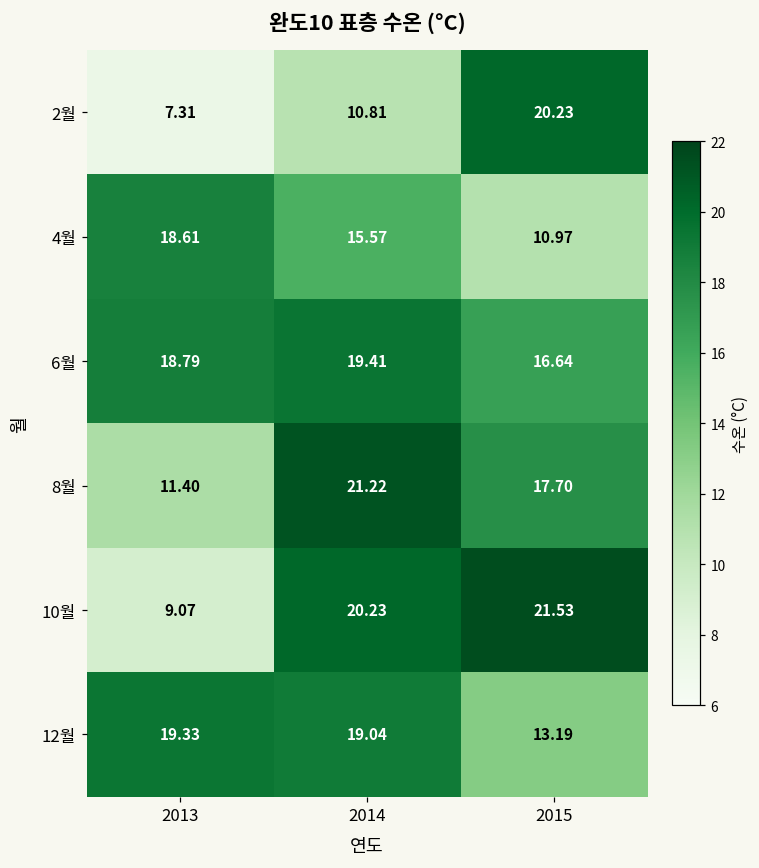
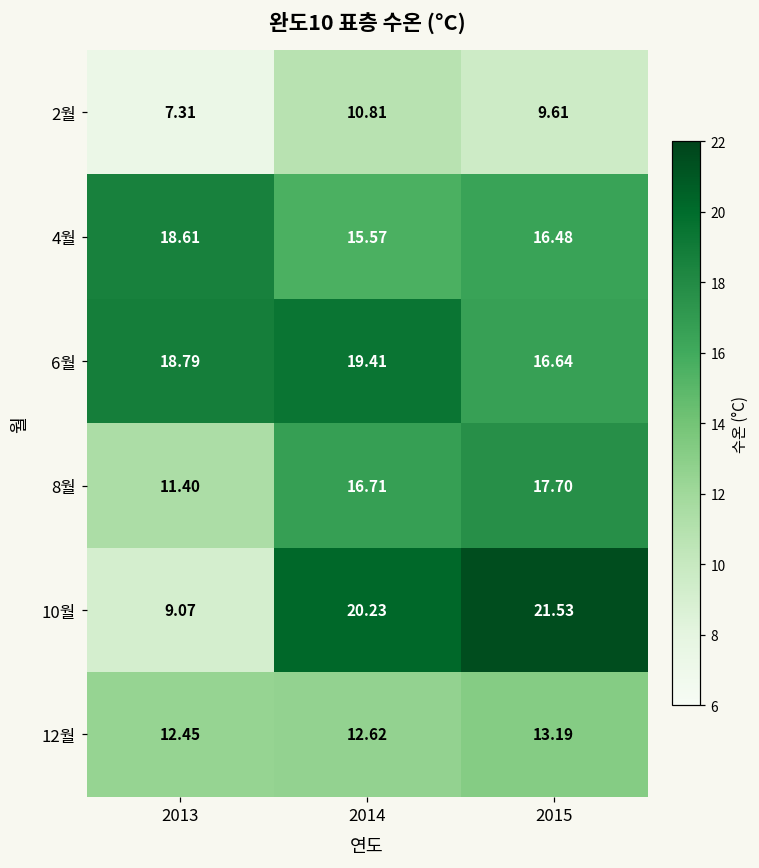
  {
    "2월": {
      "2013": 7.31,
      "2014": 10.81,
-     "2015": 20.23
+     "2015": 9.61
    },
    "4월": {
      "2013": 18.61,
      "2014": 15.57,
-     "2015": 10.97
+     "2015": 16.48
    },
    "6월": {
      "2013": 18.79,
      "2014": 19.41,
      "2015": 16.64
    },
    "8월": {
      "2013": 11.40,
-     "2014": 21.22,
+     "2014": 16.71,
      "2015": 17.70
    },
    "10월": {
      "2013": 9.07,
      "2014": 20.23,
      "2015": 21.53
    },
    "12월": {
-     "2013": 19.33,
-     "2014": 19.04,
+     "2013": 12.45,
+     "2014": 12.62,
      "2015": 13.19
    }
  }
